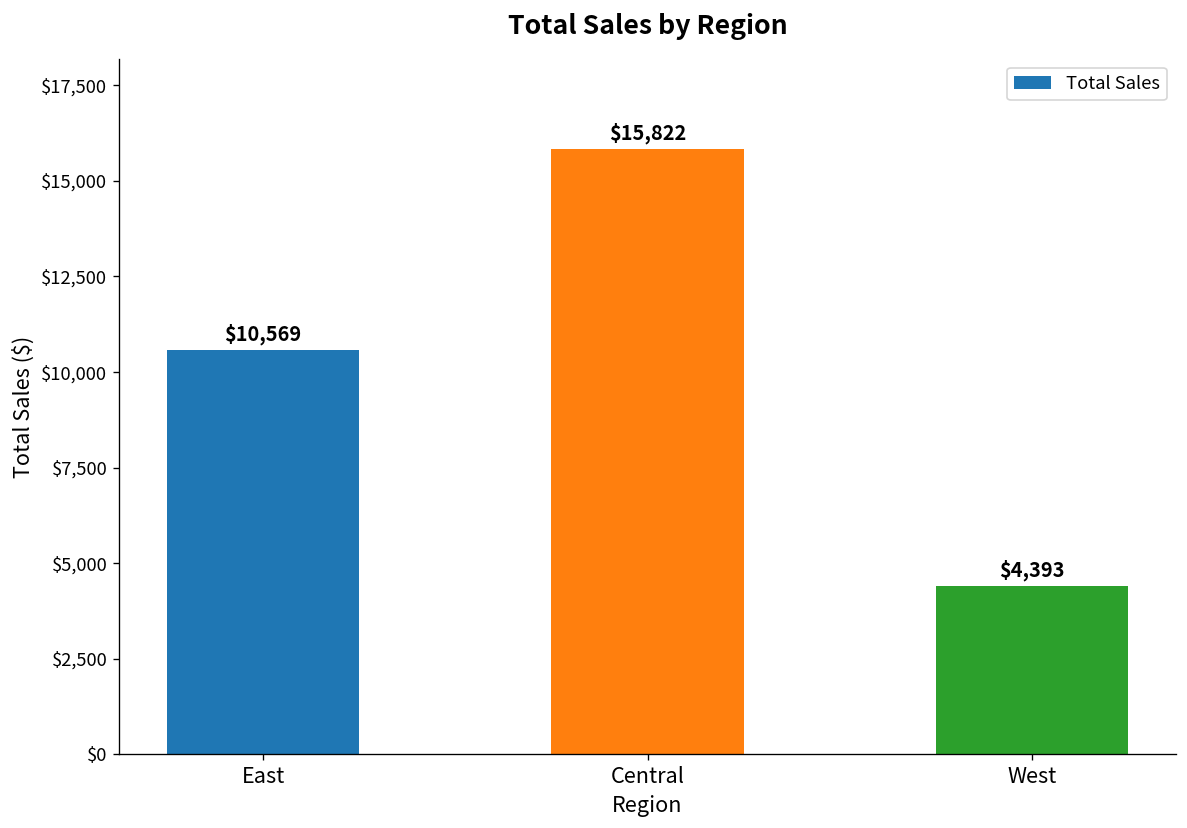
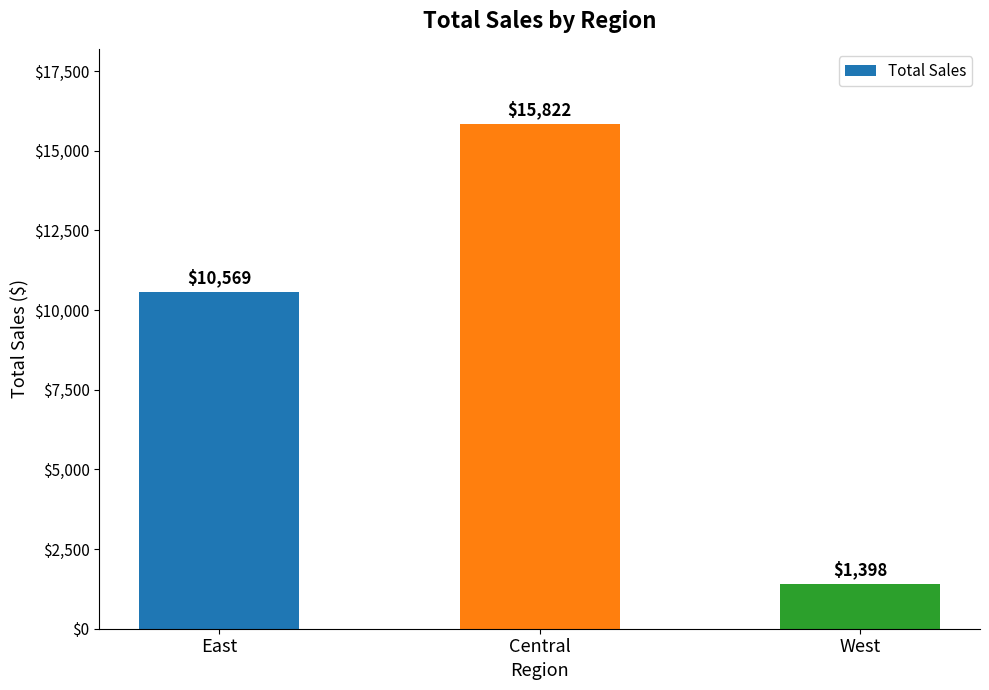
  {
    "East": "$10,569",
    "Central": "$15,822",
-   "West": "$4,393"
+   "West": "$1,398"
  }
